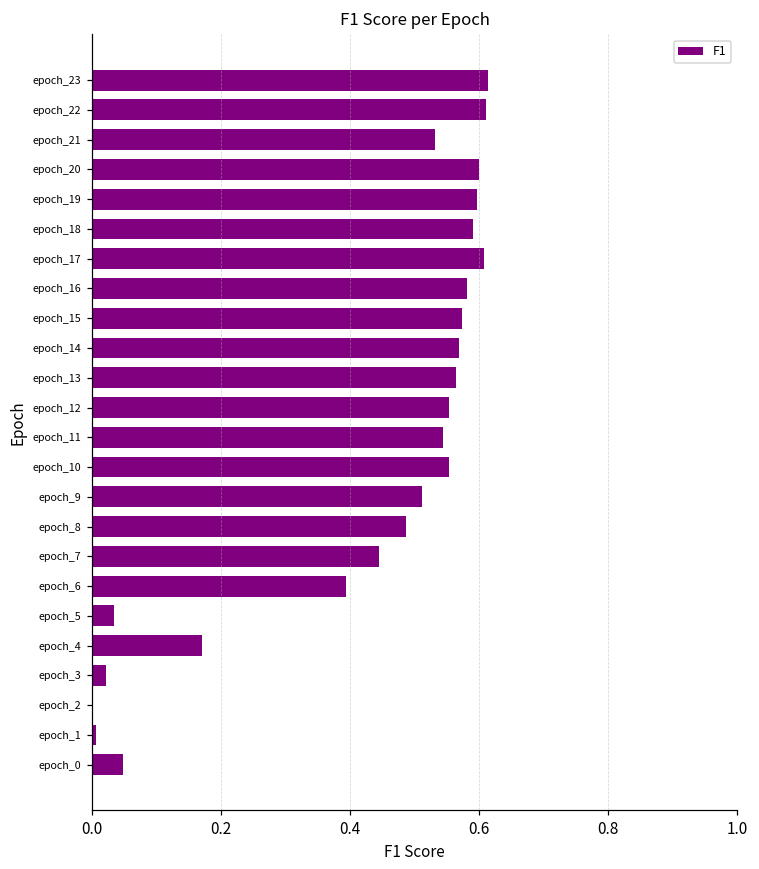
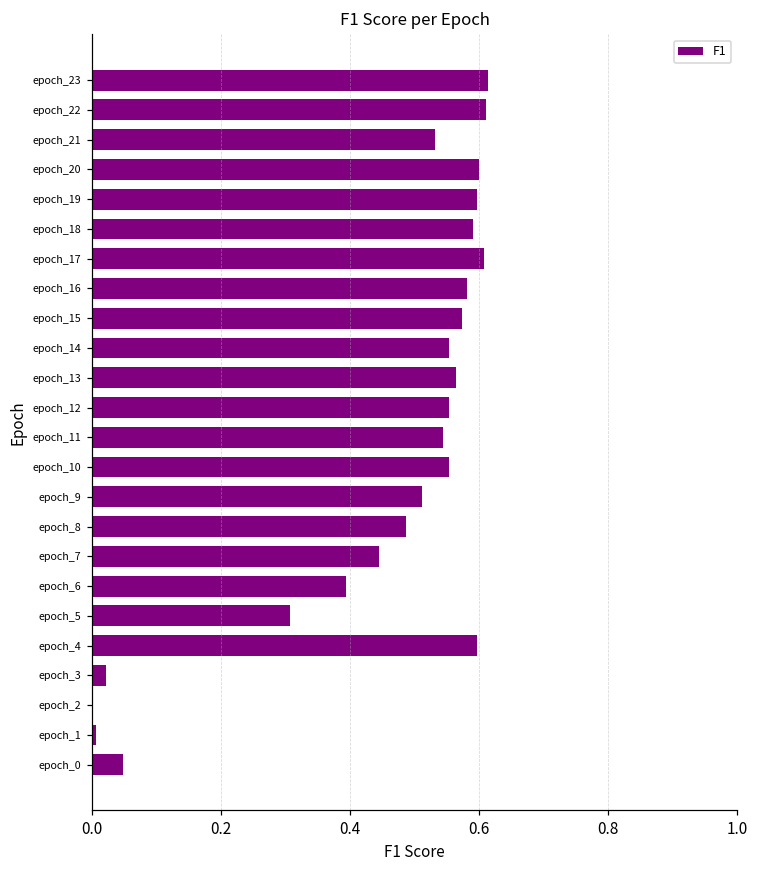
  {
    "epoch_23": 0.61,
    "epoch_22": 0.61,
    "epoch_21": 0.53,
    "epoch_20": 0.60,
    "epoch_19": 0.60,
    "epoch_18": 0.59,
    "epoch_17": 0.61,
    "epoch_16": 0.58,
    "epoch_15": 0.57,
-   "epoch_14": 0.57,
+   "epoch_14": 0.55,
    "epoch_13": 0.56,
    "epoch_12": 0.55,
    "epoch_11": 0.54,
    "epoch_10": 0.55,
    "epoch_9": 0.51,
    "epoch_8": 0.49,
    "epoch_7": 0.44,
    "epoch_6": 0.39,
-   "epoch_5": 0.03,
-   "epoch_4": 0.17,
+   "epoch_5": 0.31,
+   "epoch_4": 0.60,
    "epoch_3": 0.02,
    "epoch_2": 0.00,
    "epoch_1": 0.01,
    "epoch_0": 0.05
  }
